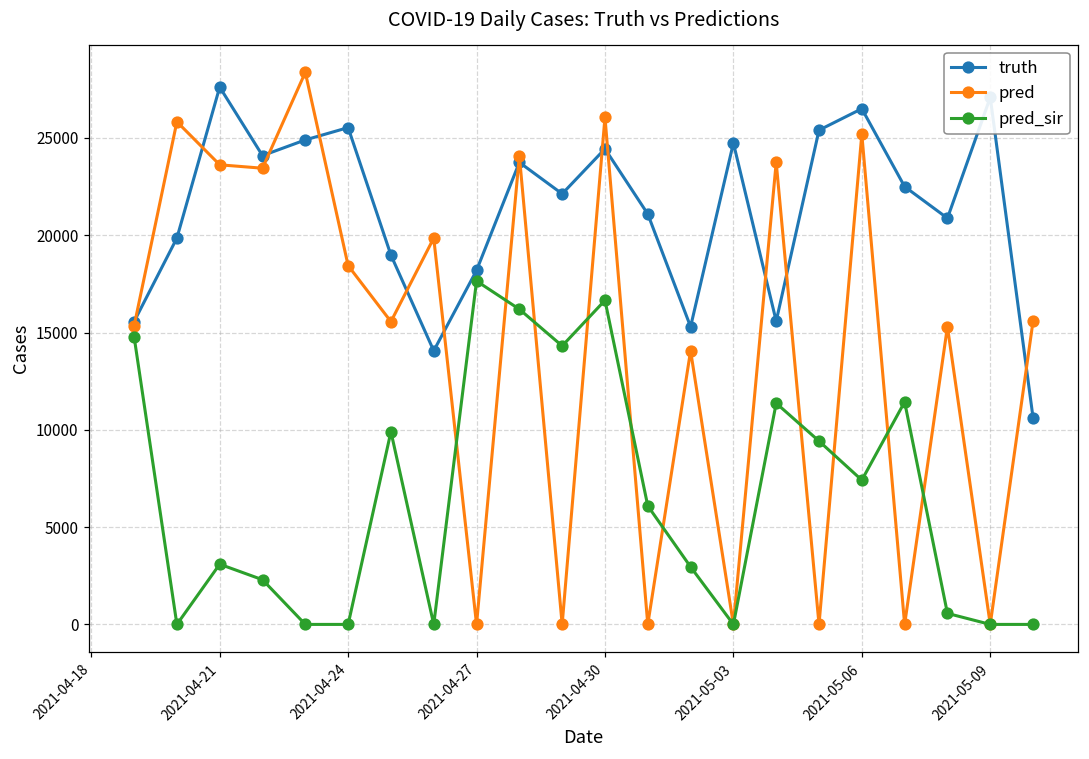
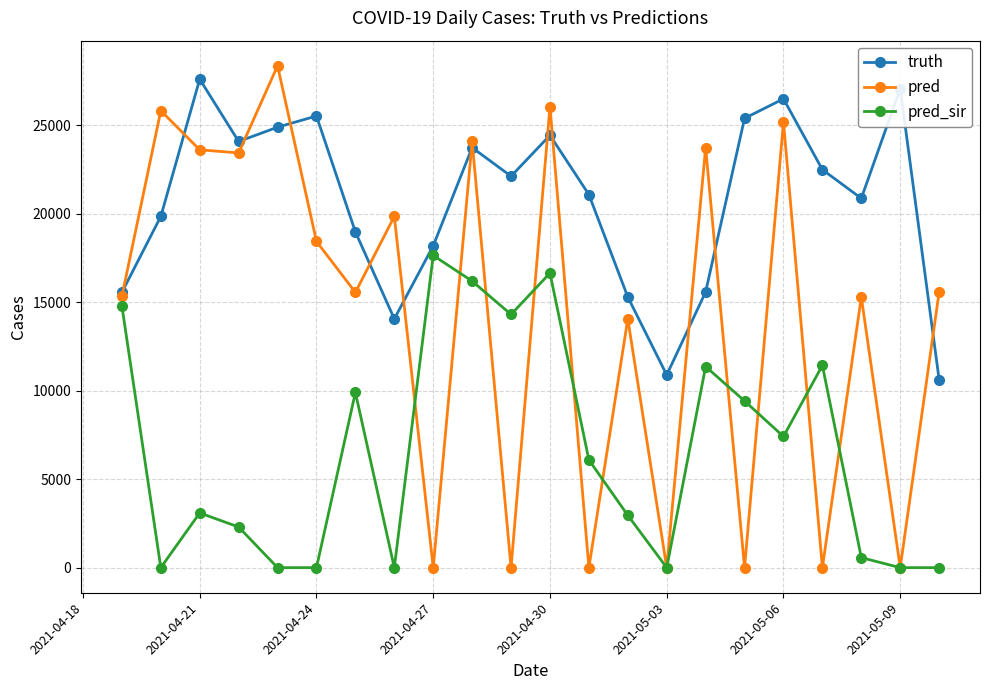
  {
    "truth": {
      "2021-04-21": 27600,
      "2021-04-24": 25500,
      "2021-04-27": 18200,
      "2021-04-30": 24400,
-     "2021-05-03": 24700,
+     "2021-05-03": 10900,
      "2021-05-06": 26500
    },
    "pred": {
      "2021-04-21": 23600,
      "2021-04-24": 18400,
      "2021-04-27": 0,
      "2021-04-30": 26100,
      "2021-05-06": 25200
    },
    "pred_sir": {
      "2021-04-21": 3100,
      "2021-04-24": 0,
      "2021-04-27": 17600,
      "2021-04-30": 16700,
      "2021-05-06": 7400
    }
  }
